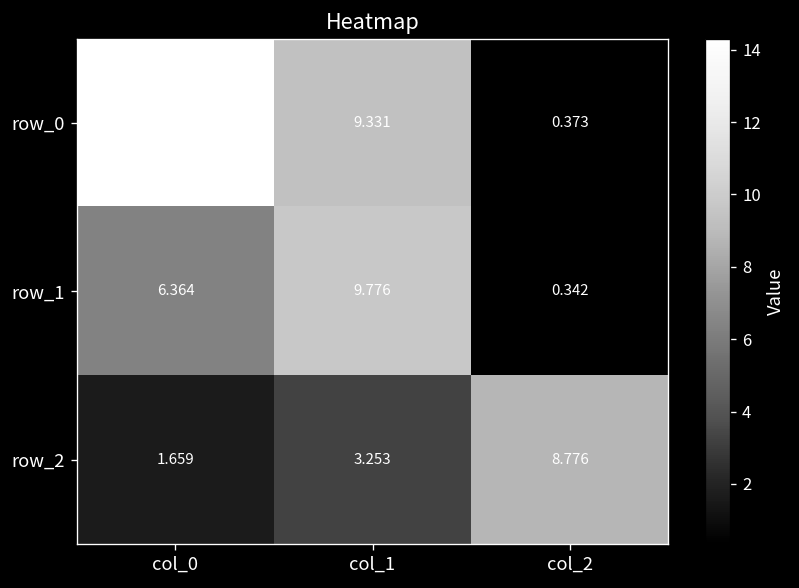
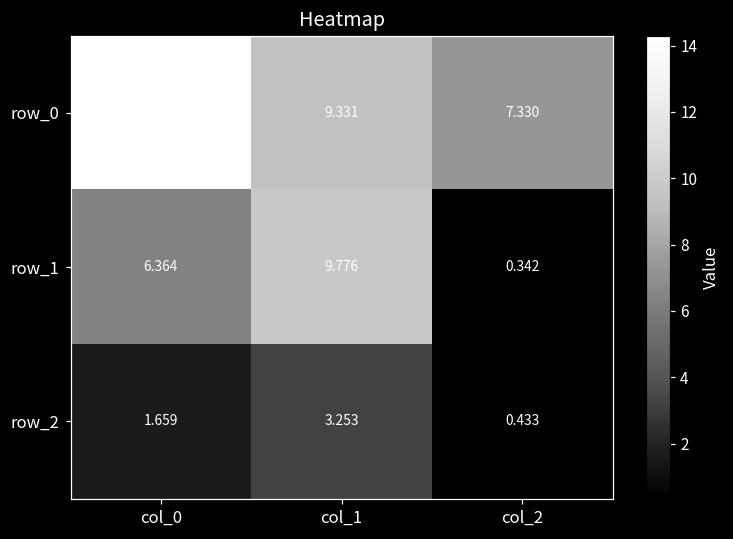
  {
    "row_0": {
      "col_1": 9.331,
-     "col_2": 0.373
+     "col_2": 7.330
    },
    "row_1": {
      "col_0": 6.364,
      "col_1": 9.776,
      "col_2": 0.342
    },
    "row_2": {
      "col_0": 1.659,
      "col_1": 3.253,
-     "col_2": 8.776
+     "col_2": 0.433
    }
  }
